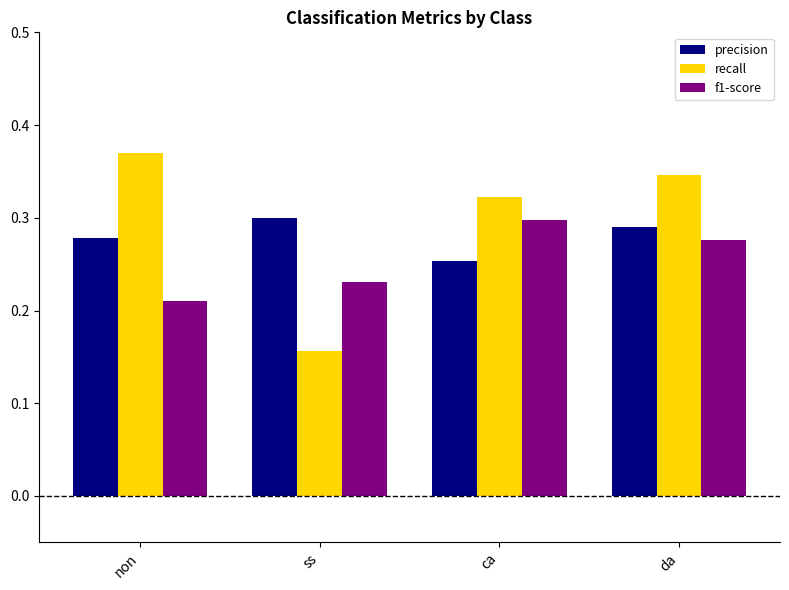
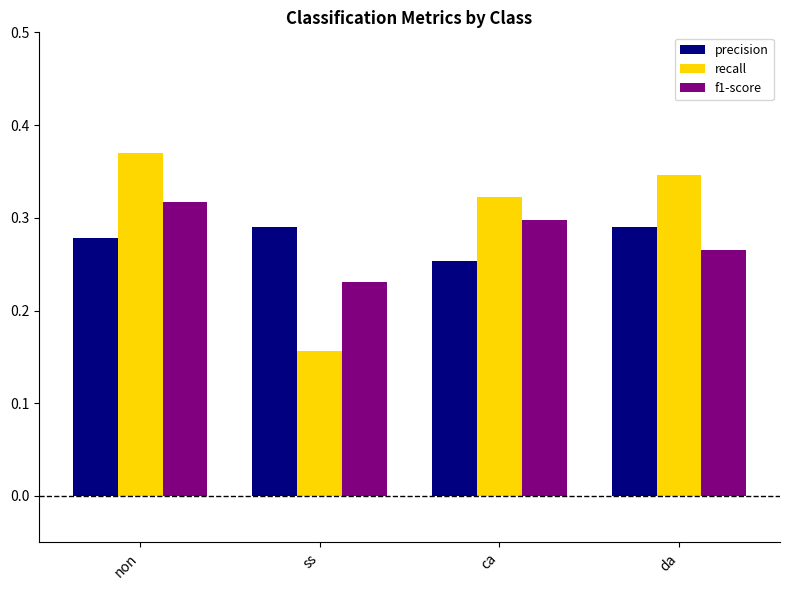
  {
    "precision": {
      "non": 0.28,
-     "ss": 0.30,
+     "ss": 0.29,
      "ca": 0.25,
      "da": 0.29
    },
    "recall": {
      "non": 0.37,
      "ss": 0.16,
      "ca": 0.32,
      "da": 0.35
    },
    "f1-score": {
-     "non": 0.21,
+     "non": 0.32,
      "ss": 0.23,
      "ca": 0.30,
-     "da": 0.28
+     "da": 0.27
    }
  }
